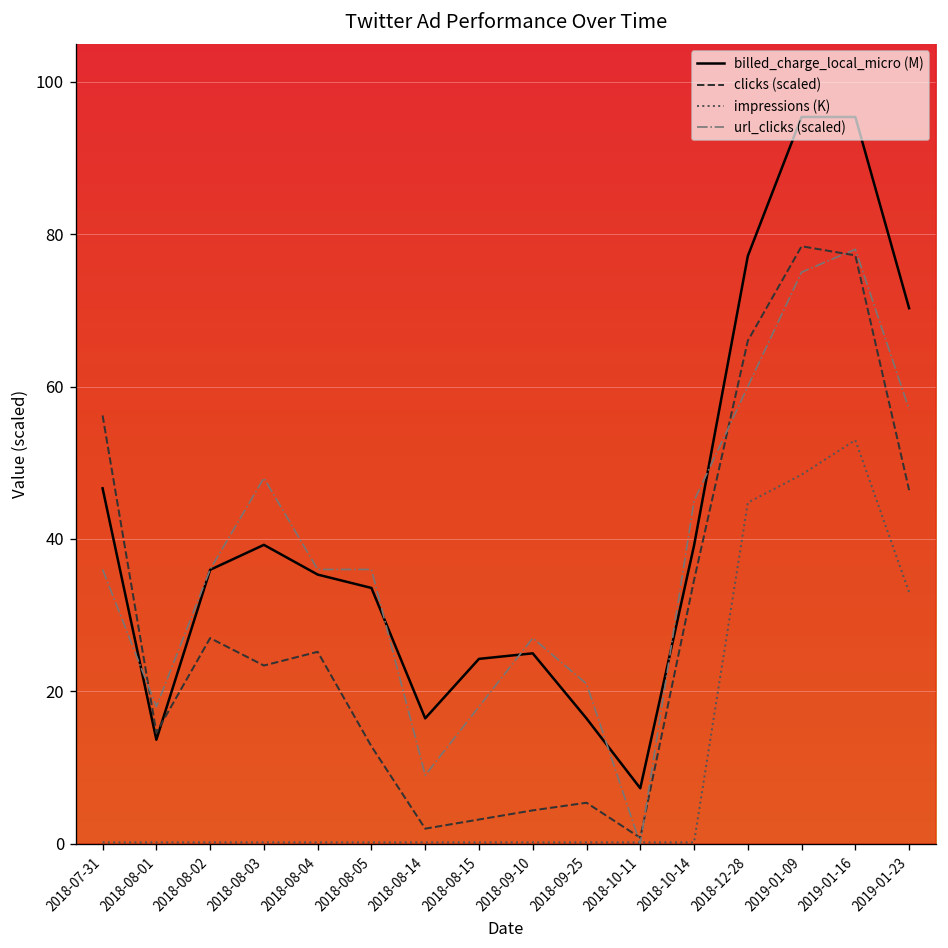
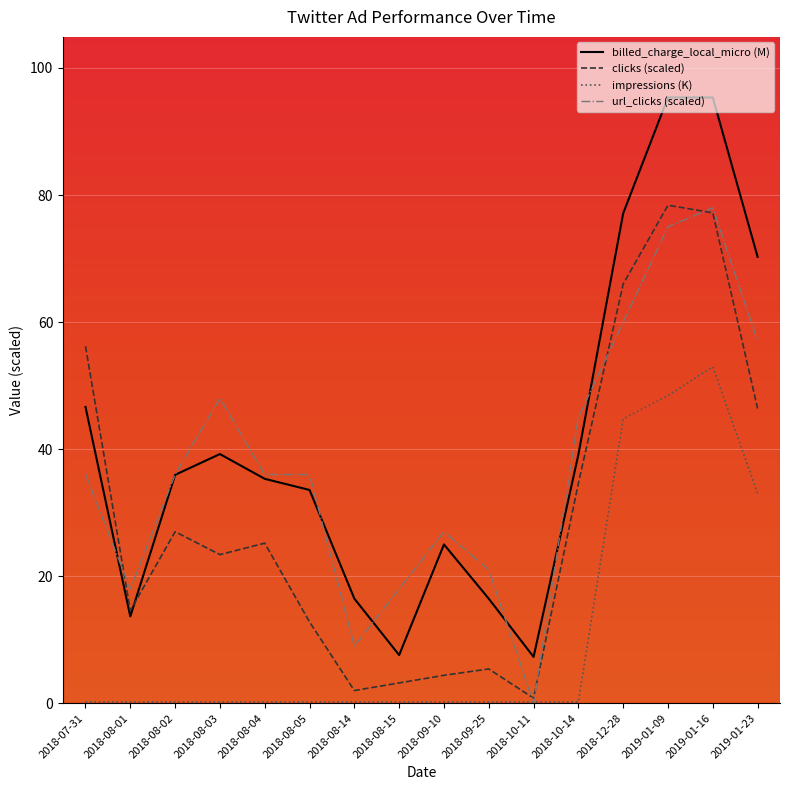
  {
    "billed_charge_local_micro (M)": {
      "2018-07-31": 47,
      "2018-08-01": 14,
      "2018-08-03": 39,
      "2018-08-04": 35,
      "2018-08-05": 34,
      "2018-08-14": 16,
-     "2018-08-15": 24,
+     "2018-08-15": 8,
      "2018-09-10": 25,
      "2018-09-25": 16,
      "2018-10-11": 7,
      "2018-10-14": 39,
      "2018-12-28": 77,
      "2019-01-23": 70
    }
  }
